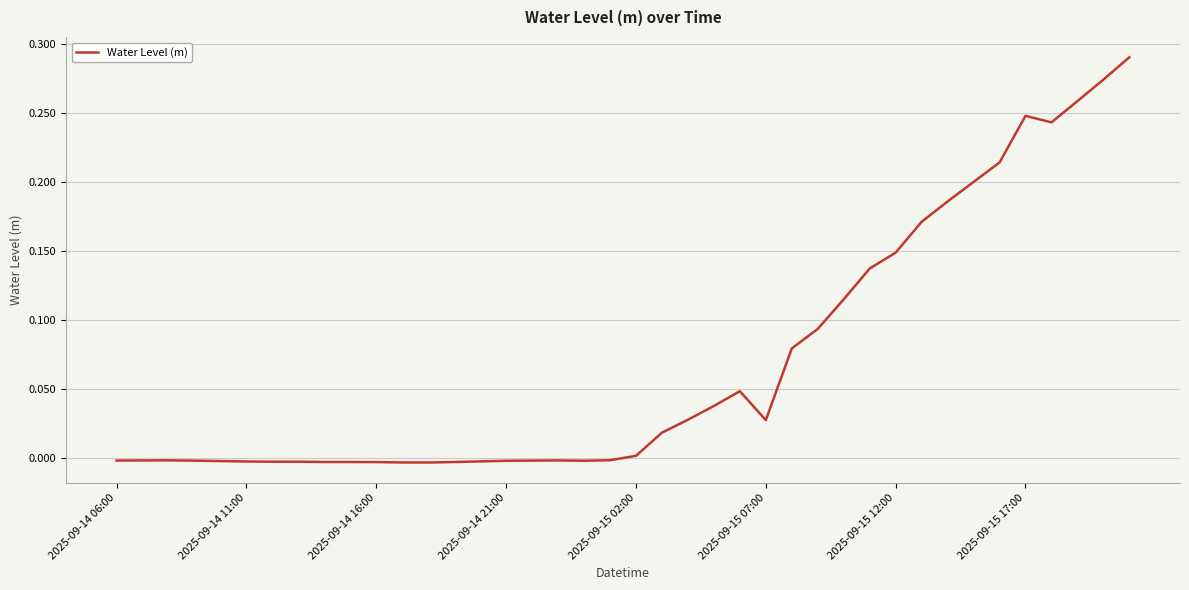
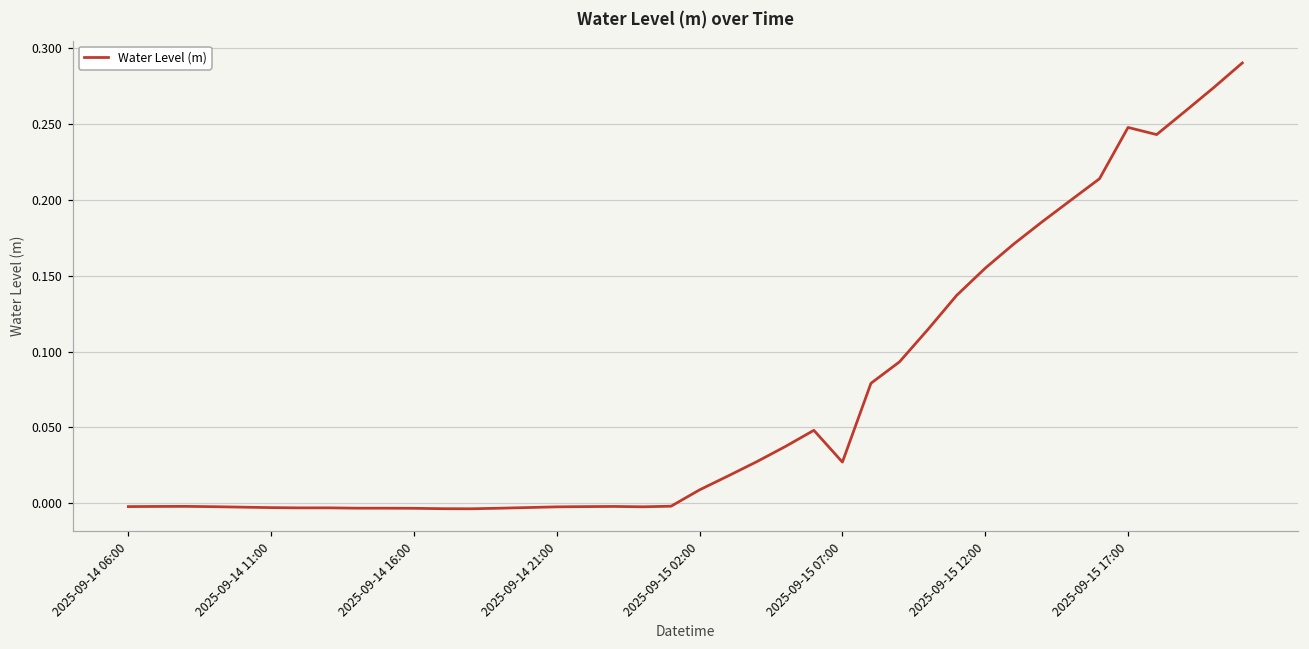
  {
    "2025-09-14 06:00": -0.002,
    "2025-09-14 11:00": -0.003,
    "2025-09-14 16:00": -0.003,
    "2025-09-14 21:00": -0.002,
-   "2025-09-15 02:00": 0.001,
+   "2025-09-15 02:00": 0.009,
    "2025-09-15 07:00": 0.027,
-   "2025-09-15 12:00": 0.149,
+   "2025-09-15 12:00": 0.155,
    "2025-09-15 17:00": 0.248
  }
